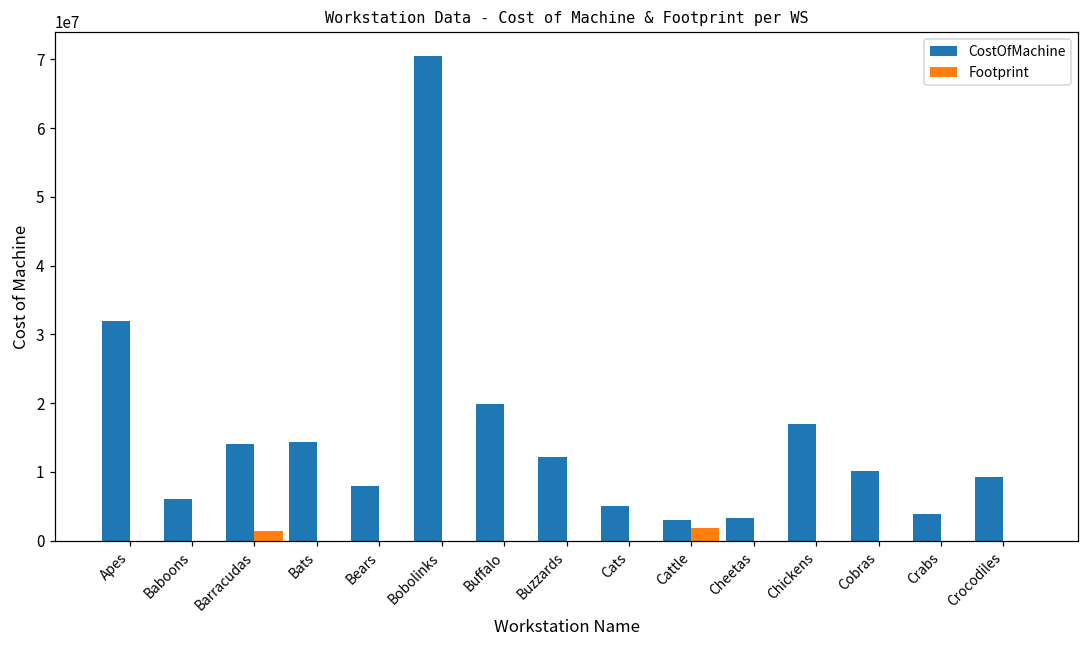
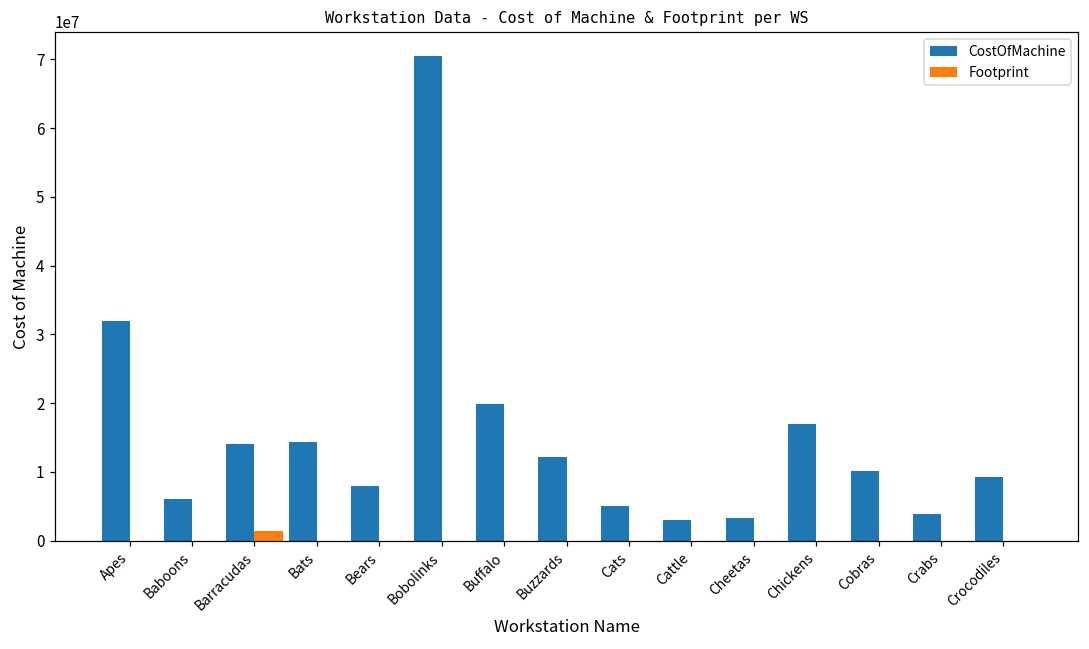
  {
    "CostOfMachine": {
      "Apes": 32000000,
      "Baboons": 6000000,
      "Barracudas": 14000000,
      "Bats": 14000000,
      "Bears": 8000000,
      "Bobolinks": 70000000,
      "Buffalo": 20000000,
      "Buzzards": 12000000,
      "Cats": 5000000,
      "Cattle": 3000000,
      "Cheetas": 3000000,
      "Chickens": 17000000,
      "Cobras": 10000000,
      "Crabs": 4000000,
      "Crocodiles": 9000000
    },
    "Footprint": {
      "Barracudas": 1000000,
-     "Cattle": 2000000
+     "Cattle": 0
    }
  }
